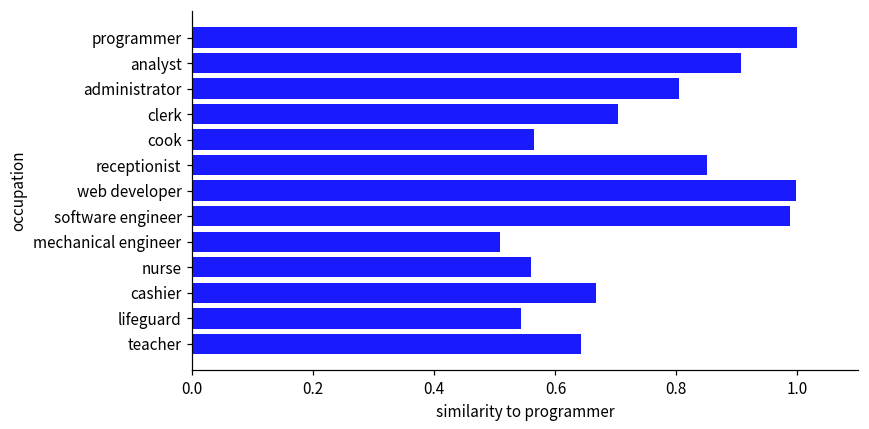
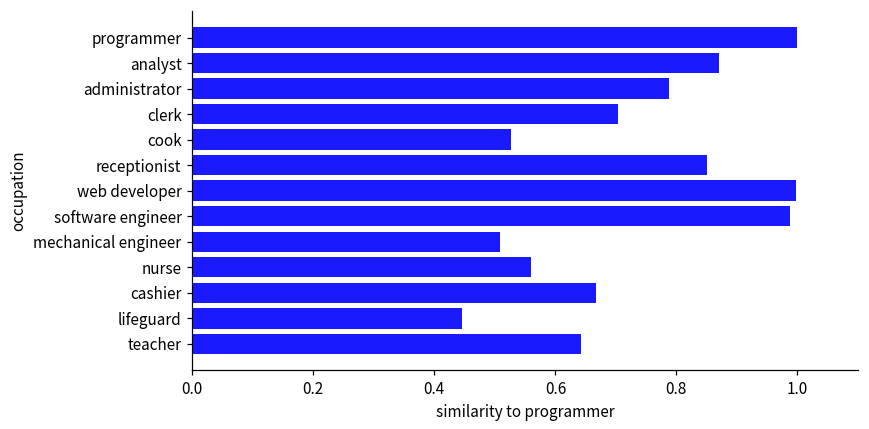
  {
    "programmer": 1.00,
-   "analyst": 0.91,
-   "administrator": 0.80,
+   "analyst": 0.87,
+   "administrator": 0.79,
    "clerk": 0.70,
-   "cook": 0.56,
+   "cook": 0.53,
    "receptionist": 0.85,
    "web developer": 1.00,
    "software engineer": 0.99,
    "mechanical engineer": 0.51,
    "nurse": 0.56,
    "cashier": 0.67,
-   "lifeguard": 0.54,
+   "lifeguard": 0.45,
    "teacher": 0.64
  }
